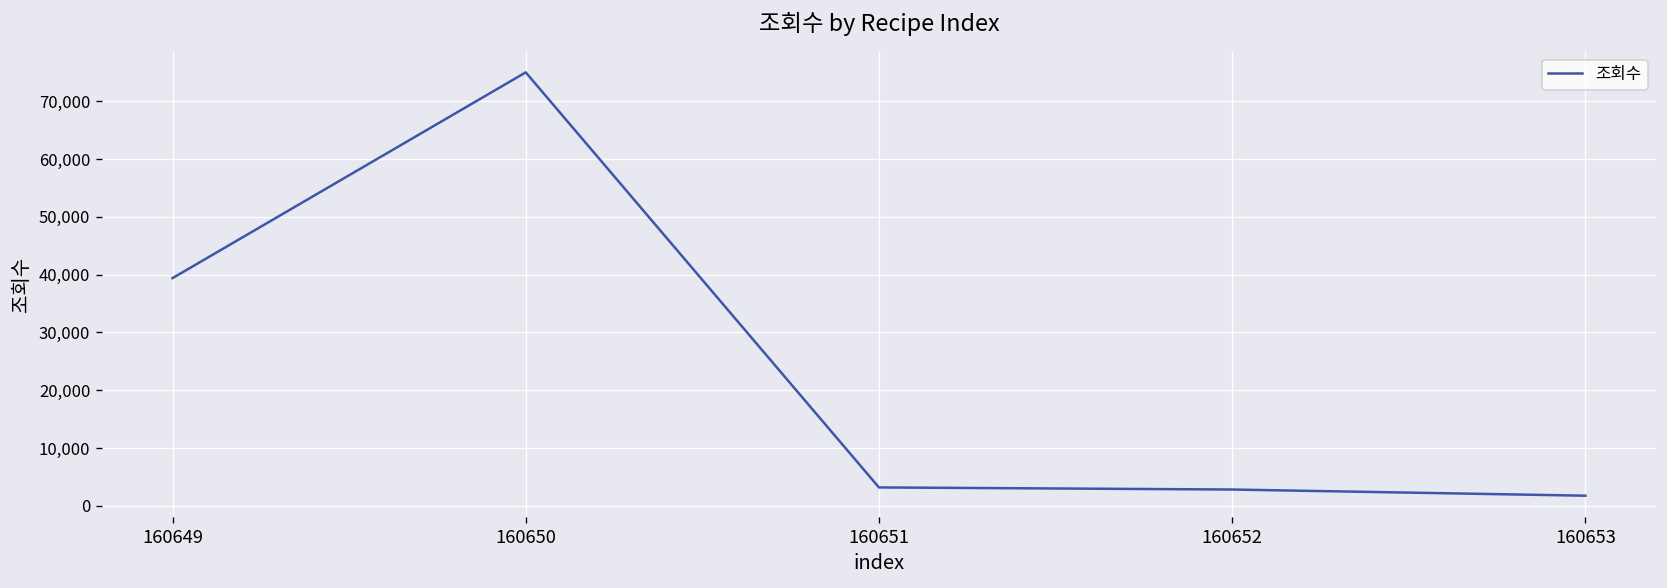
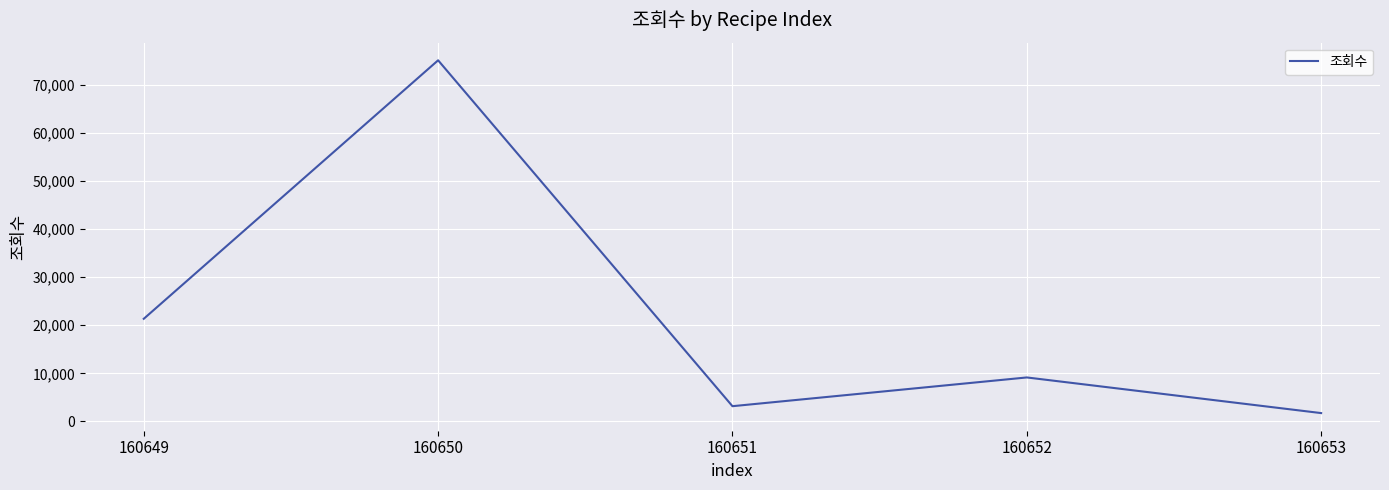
  {
-   "160649": "39,000",
+   "160649": "21,000",
    "160650": "75,000",
    "160651": "3,000",
-   "160652": "3,000",
+   "160652": "9,000",
    "160653": "2,000"
  }
